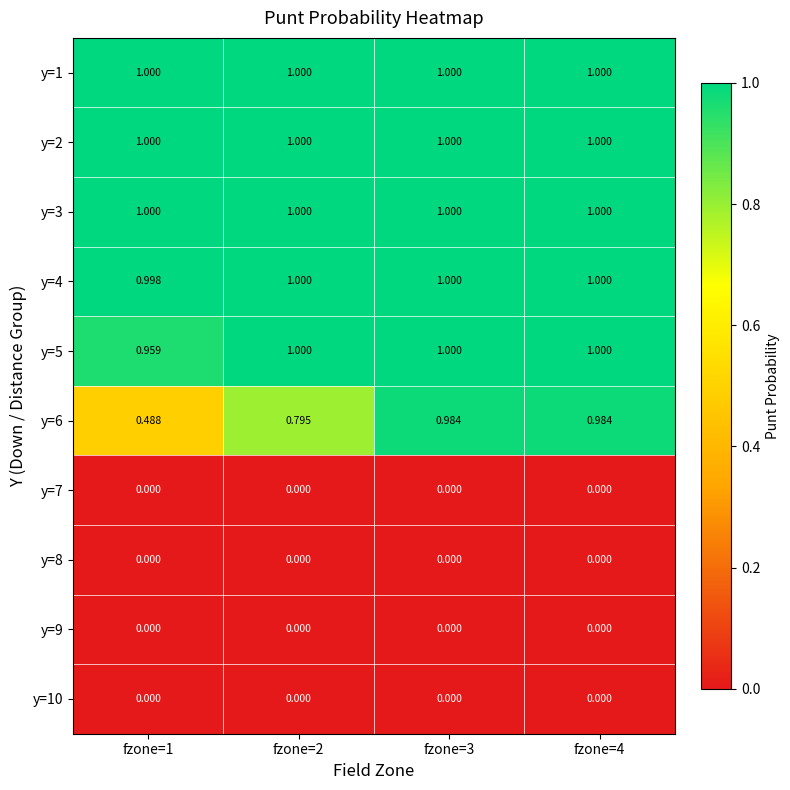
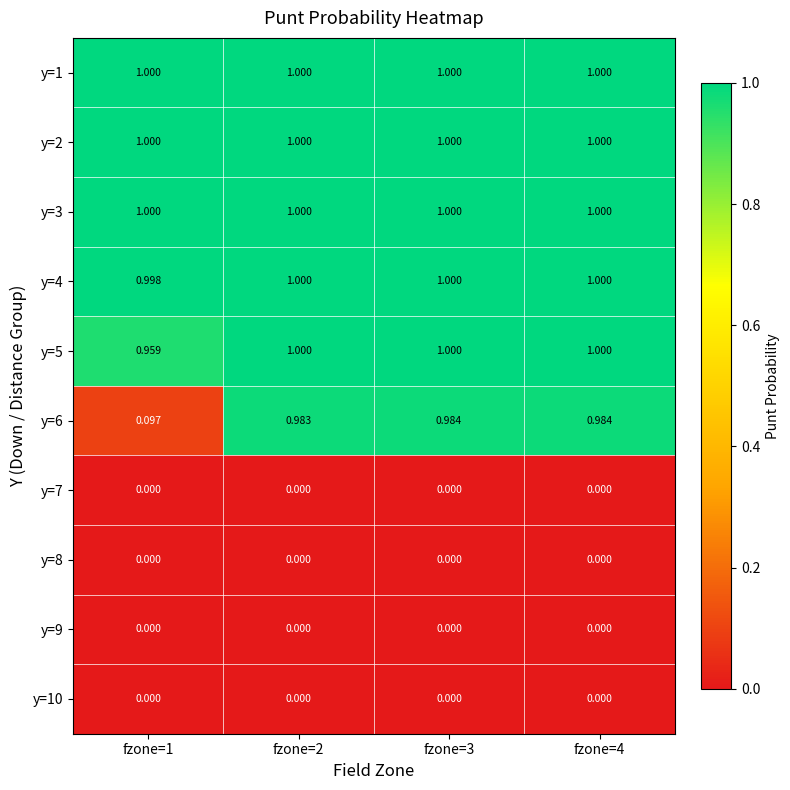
  {
    "y=1": {
      "fzone=1": 1.000,
      "fzone=2": 1.000,
      "fzone=3": 1.000,
      "fzone=4": 1.000
    },
    "y=2": {
      "fzone=1": 1.000,
      "fzone=2": 1.000,
      "fzone=3": 1.000,
      "fzone=4": 1.000
    },
    "y=3": {
      "fzone=1": 1.000,
      "fzone=2": 1.000,
      "fzone=3": 1.000,
      "fzone=4": 1.000
    },
    "y=4": {
      "fzone=1": 0.998,
      "fzone=2": 1.000,
      "fzone=3": 1.000,
      "fzone=4": 1.000
    },
    "y=5": {
      "fzone=1": 0.959,
      "fzone=2": 1.000,
      "fzone=3": 1.000,
      "fzone=4": 1.000
    },
    "y=6": {
-     "fzone=1": 0.488,
-     "fzone=2": 0.795,
+     "fzone=1": 0.097,
+     "fzone=2": 0.983,
      "fzone=3": 0.984,
      "fzone=4": 0.984
    },
    "y=7": {
      "fzone=1": 0.000,
      "fzone=2": 0.000,
      "fzone=3": 0.000,
      "fzone=4": 0.000
    },
    "y=8": {
      "fzone=1": 0.000,
      "fzone=2": 0.000,
      "fzone=3": 0.000,
      "fzone=4": 0.000
    },
    "y=9": {
      "fzone=1": 0.000,
      "fzone=2": 0.000,
      "fzone=3": 0.000,
      "fzone=4": 0.000
    },
    "y=10": {
      "fzone=1": 0.000,
      "fzone=2": 0.000,
      "fzone=3": 0.000,
      "fzone=4": 0.000
    }
  }
